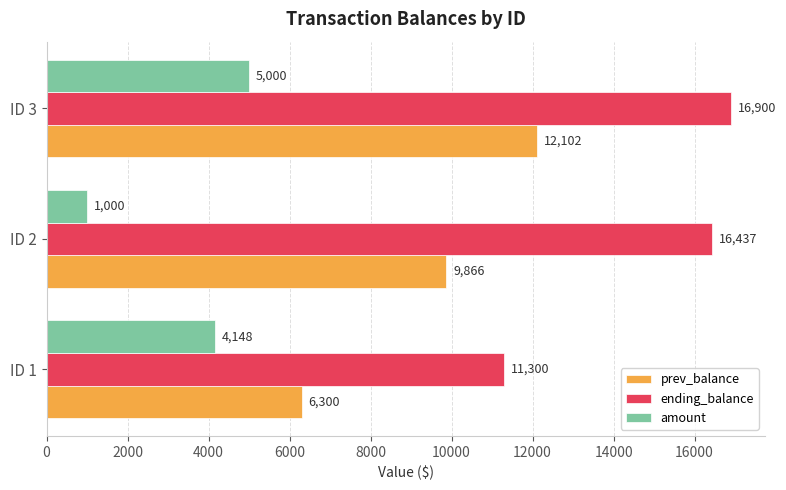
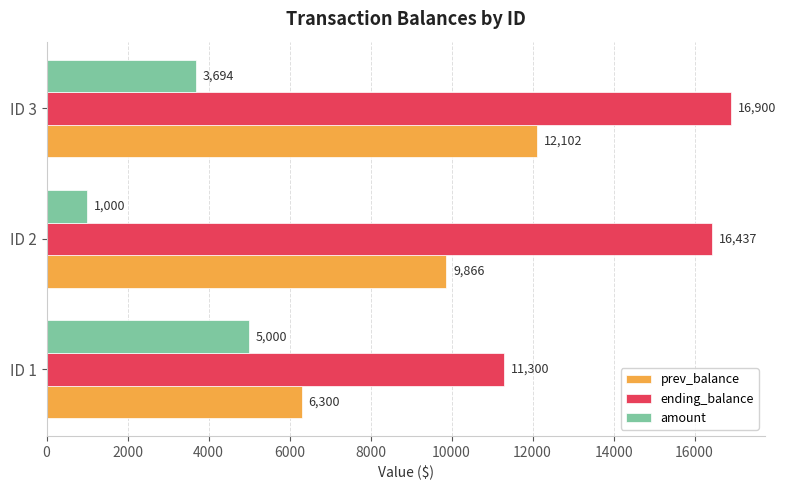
  {
    "prev_balance": {
      "ID 3": "12,102",
      "ID 2": "9,866",
      "ID 1": "6,300"
    },
    "ending_balance": {
      "ID 3": "16,900",
      "ID 2": "16,437",
      "ID 1": "11,300"
    },
    "amount": {
-     "ID 3": "5,000",
+     "ID 3": "3,694",
      "ID 2": "1,000",
-     "ID 1": "4,148"
+     "ID 1": "5,000"
    }
  }
